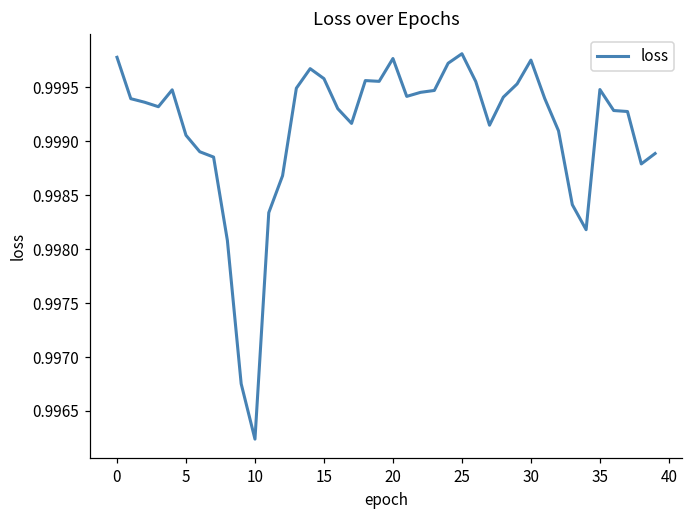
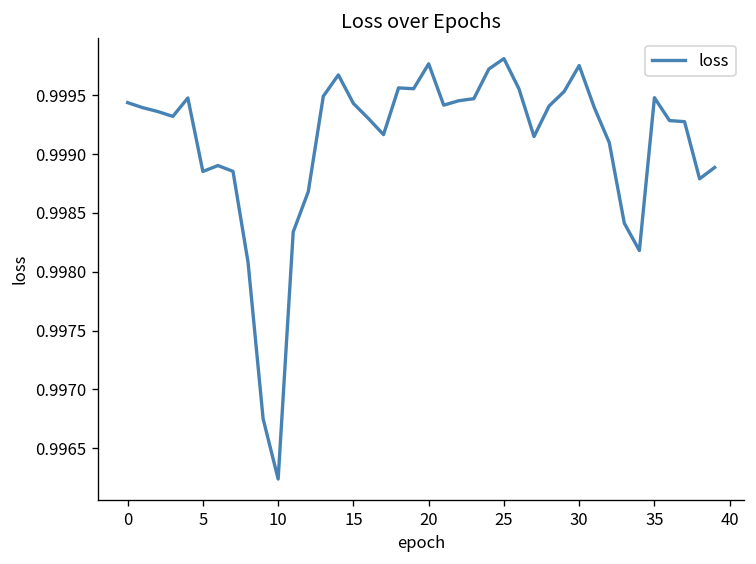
  {
-   "0": 0.9998,
-   "5": 0.9991,
+   "0": 0.9994,
+   "5": 0.9989,
    "10": 0.9962,
-   "15": 0.9996,
+   "15": 0.9994,
    "20": 0.9998,
    "25": 0.9998,
    "30": 0.9998,
    "35": 0.9995
  }
